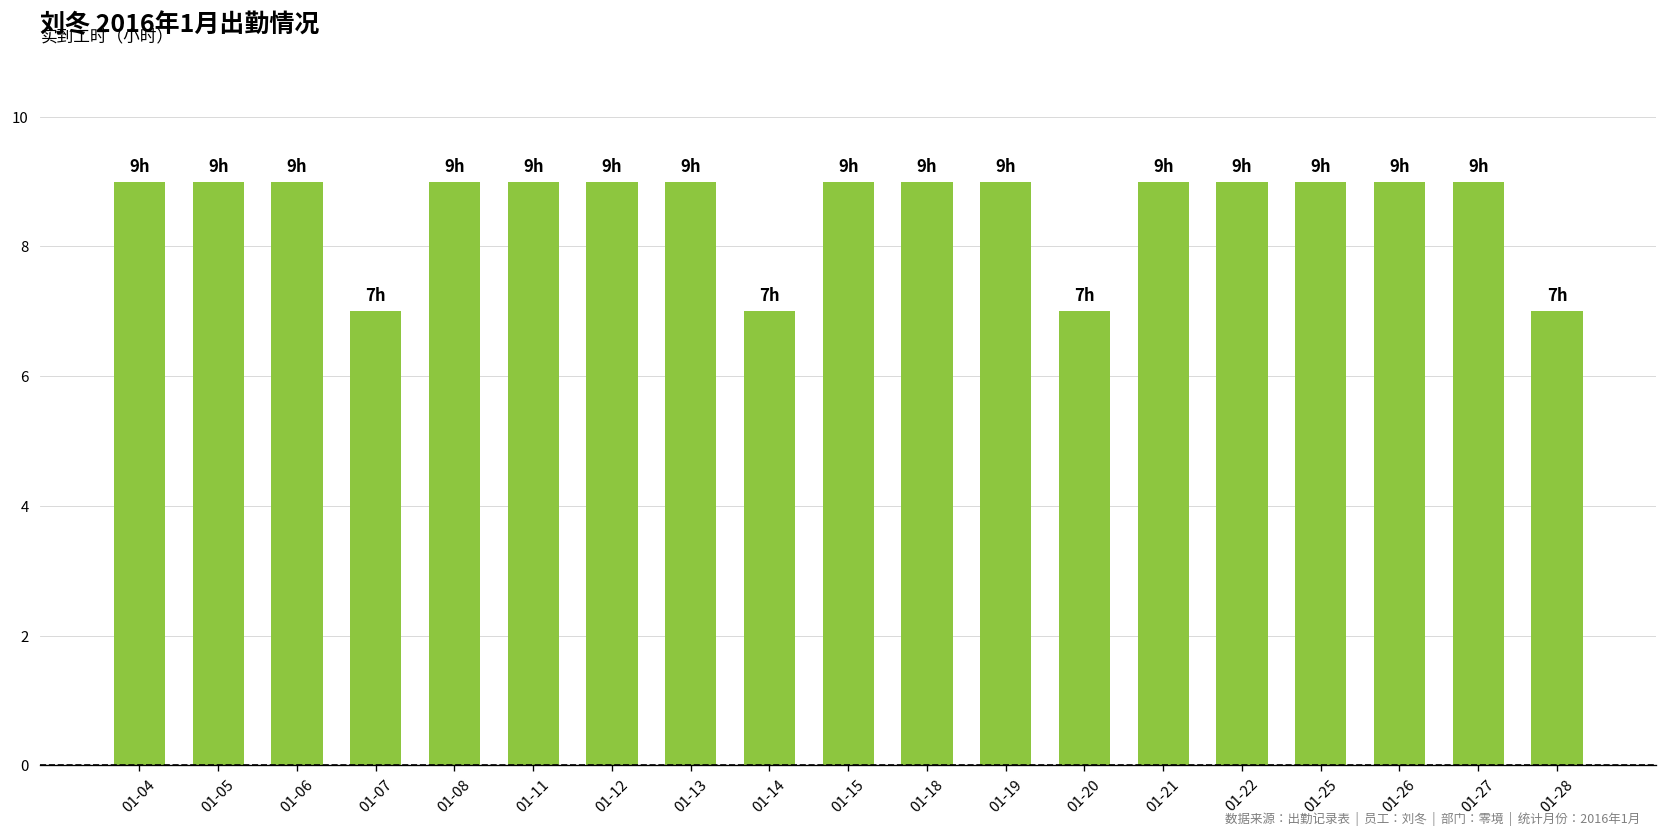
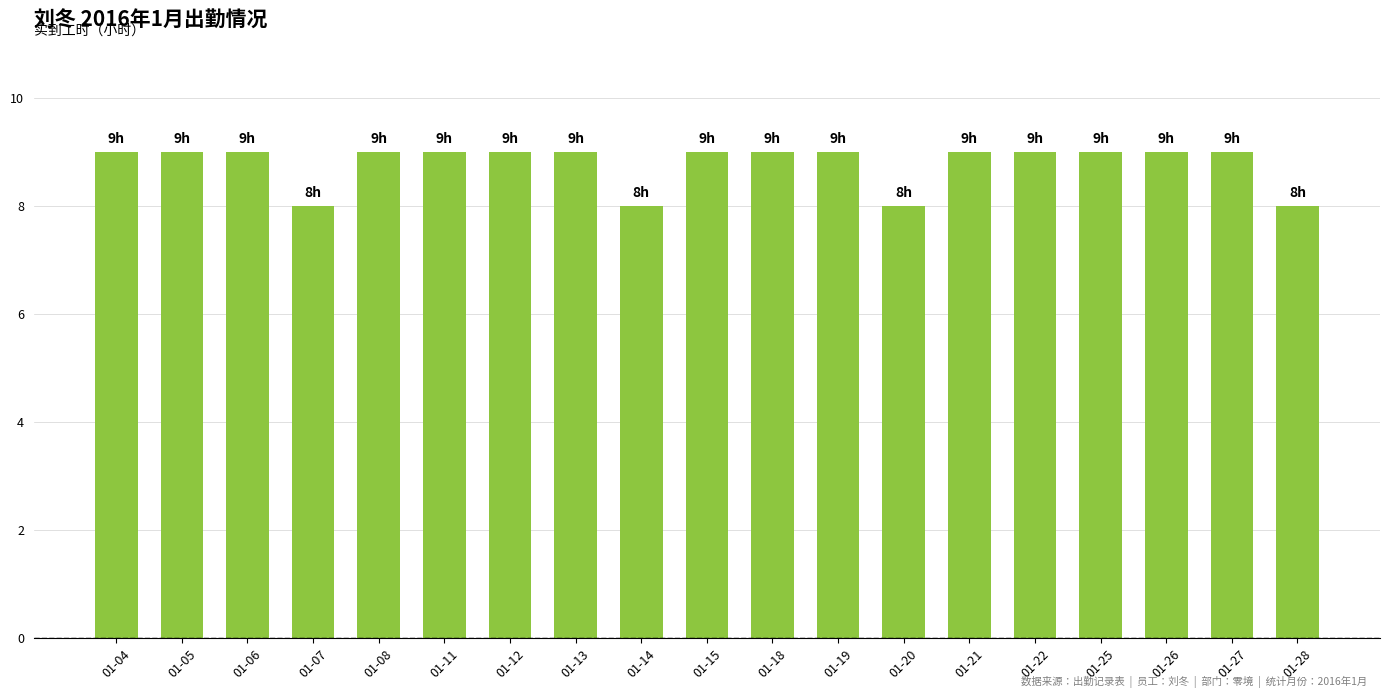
  {
    "01-04": "9h",
    "01-05": "9h",
    "01-06": "9h",
-   "01-07": "7h",
+   "01-07": "8h",
    "01-08": "9h",
    "01-11": "9h",
    "01-12": "9h",
    "01-13": "9h",
-   "01-14": "7h",
+   "01-14": "8h",
    "01-15": "9h",
    "01-18": "9h",
    "01-19": "9h",
-   "01-20": "7h",
+   "01-20": "8h",
    "01-21": "9h",
    "01-22": "9h",
    "01-25": "9h",
    "01-26": "9h",
    "01-27": "9h",
-   "01-28": "7h"
+   "01-28": "8h"
  }
